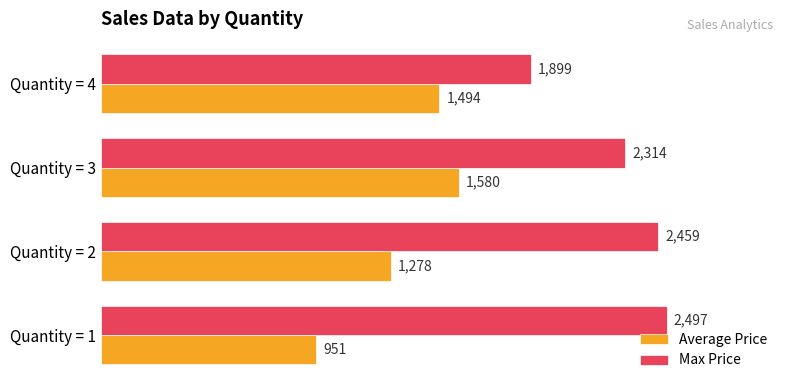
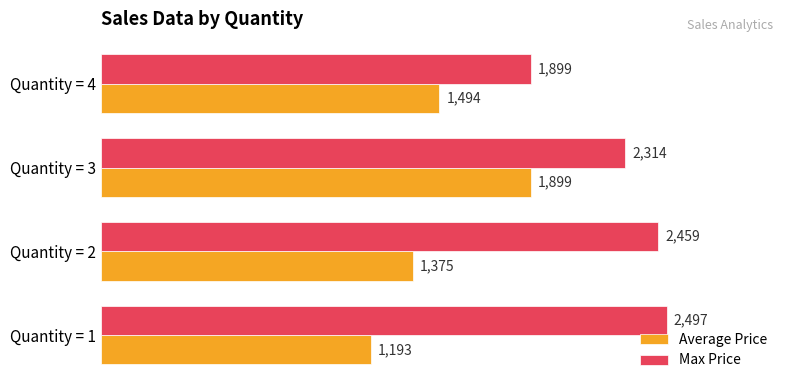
  {
    "Average Price": {
      "Quantity = 4": "1,494",
-     "Quantity = 3": "1,580",
-     "Quantity = 2": "1,278",
-     "Quantity = 1": "951"
+     "Quantity = 3": "1,899",
+     "Quantity = 2": "1,375",
+     "Quantity = 1": "1,193"
    },
    "Max Price": {
      "Quantity = 4": "1,899",
      "Quantity = 3": "2,314",
      "Quantity = 2": "2,459",
      "Quantity = 1": "2,497"
    }
  }
